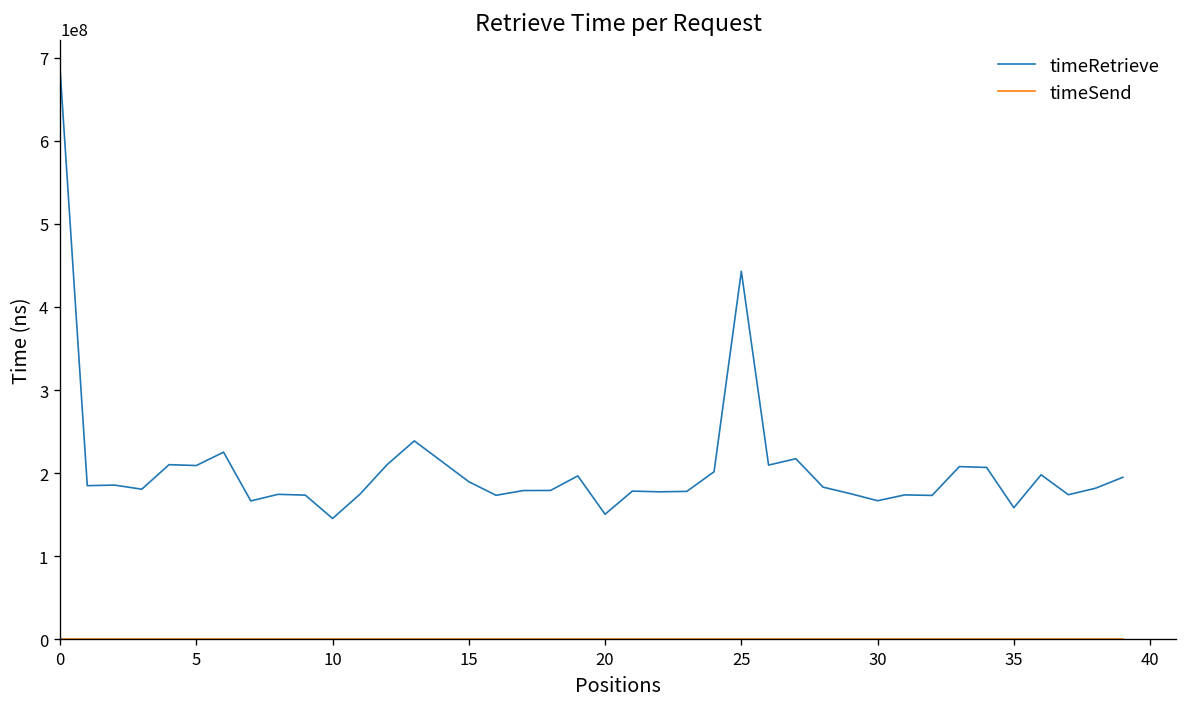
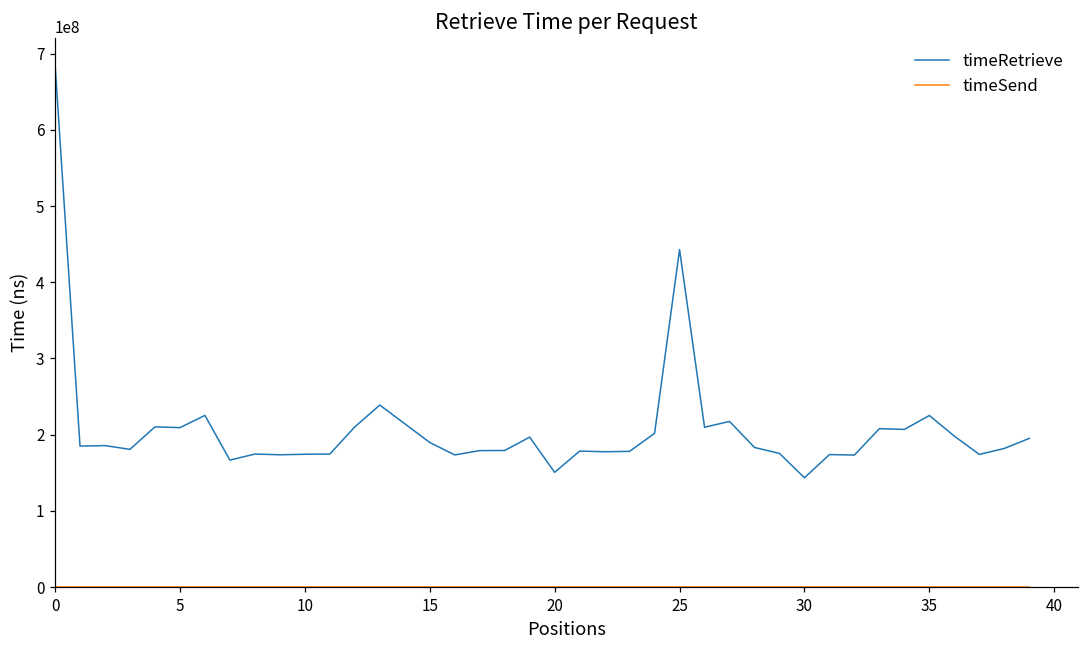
  {
    "timeRetrieve": {
      "0": 690000000,
      "5": 210000000,
-     "10": 150000000,
+     "10": 170000000,
      "15": 190000000,
      "20": 150000000,
      "25": 440000000,
-     "30": 170000000,
-     "35": 160000000
+     "30": 140000000,
+     "35": 230000000
    },
    "timeSend": {
      "0": 0,
      "5": 0,
      "10": 0,
      "15": 0,
      "20": 0,
      "25": 0,
      "30": 0,
      "35": 0
    }
  }
